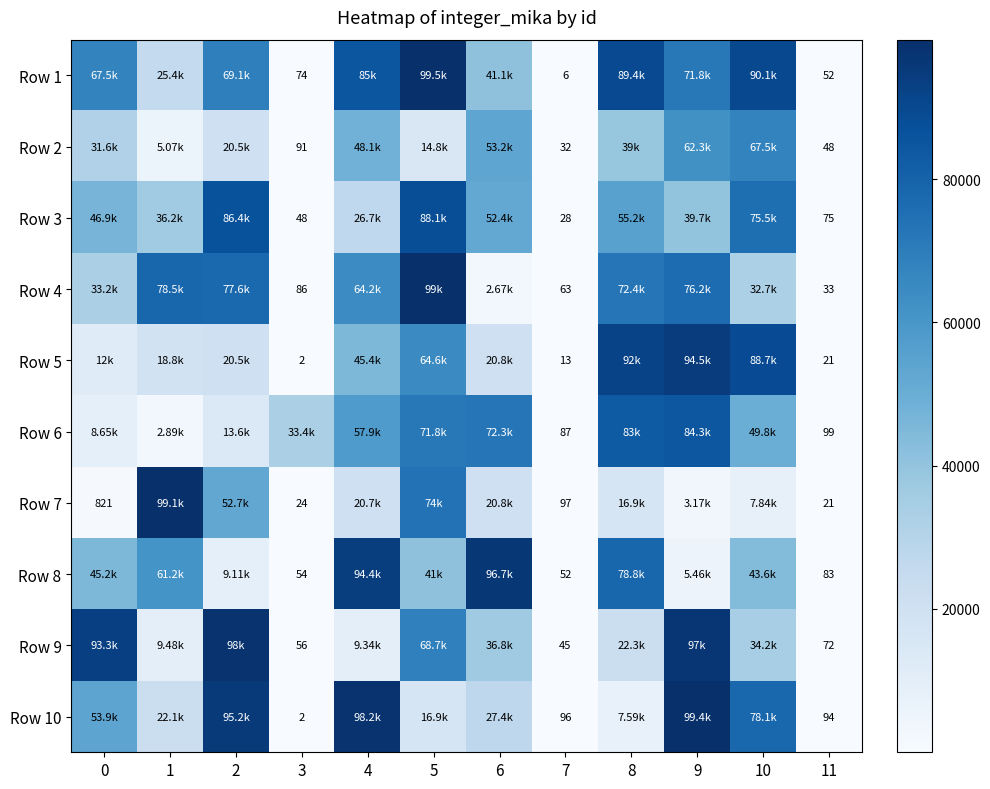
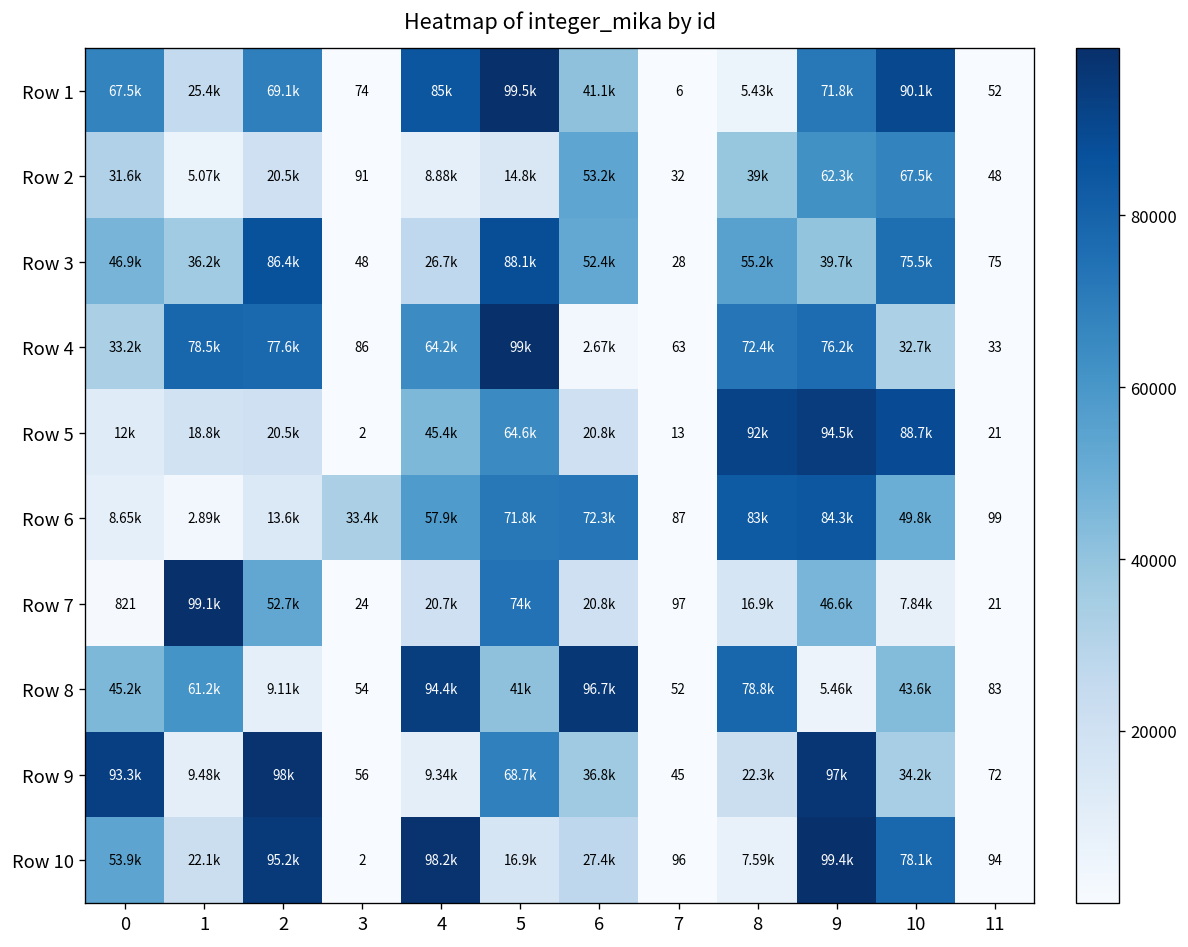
  {
    "Row 1": {
      "0": "67.5k",
      "1": "25.4k",
      "2": "69.1k",
      "3": "74",
      "4": "85k",
      "5": "99.5k",
      "6": "41.1k",
      "7": "6",
-     "8": "89.4k",
+     "8": "5.43k",
      "9": "71.8k",
      "10": "90.1k",
      "11": "52"
    },
    "Row 2": {
      "0": "31.6k",
      "1": "5.07k",
      "2": "20.5k",
      "3": "91",
-     "4": "48.1k",
+     "4": "8.88k",
      "5": "14.8k",
      "6": "53.2k",
      "7": "32",
      "8": "39k",
      "9": "62.3k",
      "10": "67.5k",
      "11": "48"
    },
    "Row 3": {
      "0": "46.9k",
      "1": "36.2k",
      "2": "86.4k",
      "3": "48",
      "4": "26.7k",
      "5": "88.1k",
      "6": "52.4k",
      "7": "28",
      "8": "55.2k",
      "9": "39.7k",
      "10": "75.5k",
      "11": "75"
    },
    "Row 4": {
      "0": "33.2k",
      "1": "78.5k",
      "2": "77.6k",
      "3": "86",
      "4": "64.2k",
      "5": "99k",
      "6": "2.67k",
      "7": "63",
      "8": "72.4k",
      "9": "76.2k",
      "10": "32.7k",
      "11": "33"
    },
    "Row 5": {
      "0": "12k",
      "1": "18.8k",
      "2": "20.5k",
      "3": "2",
      "4": "45.4k",
      "5": "64.6k",
      "6": "20.8k",
      "7": "13",
      "8": "92k",
      "9": "94.5k",
      "10": "88.7k",
      "11": "21"
    },
    "Row 6": {
      "0": "8.65k",
      "1": "2.89k",
      "2": "13.6k",
      "3": "33.4k",
      "4": "57.9k",
      "5": "71.8k",
      "6": "72.3k",
      "7": "87",
      "8": "83k",
      "9": "84.3k",
      "10": "49.8k",
      "11": "99"
    },
    "Row 7": {
      "0": "821",
      "1": "99.1k",
      "2": "52.7k",
      "3": "24",
      "4": "20.7k",
      "5": "74k",
      "6": "20.8k",
      "7": "97",
      "8": "16.9k",
-     "9": "3.17k",
+     "9": "46.6k",
      "10": "7.84k",
      "11": "21"
    },
    "Row 8": {
      "0": "45.2k",
      "1": "61.2k",
      "2": "9.11k",
      "3": "54",
      "4": "94.4k",
      "5": "41k",
      "6": "96.7k",
      "7": "52",
      "8": "78.8k",
      "9": "5.46k",
      "10": "43.6k",
      "11": "83"
    },
    "Row 9": {
      "0": "93.3k",
      "1": "9.48k",
      "2": "98k",
      "3": "56",
      "4": "9.34k",
      "5": "68.7k",
      "6": "36.8k",
      "7": "45",
      "8": "22.3k",
      "9": "97k",
      "10": "34.2k",
      "11": "72"
    },
    "Row 10": {
      "0": "53.9k",
      "1": "22.1k",
      "2": "95.2k",
      "3": "2",
      "4": "98.2k",
      "5": "16.9k",
      "6": "27.4k",
      "7": "96",
      "8": "7.59k",
      "9": "99.4k",
      "10": "78.1k",
      "11": "94"
    }
  }
